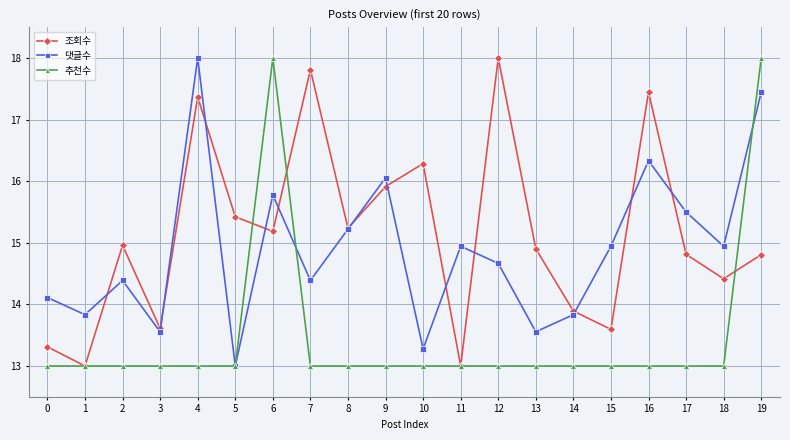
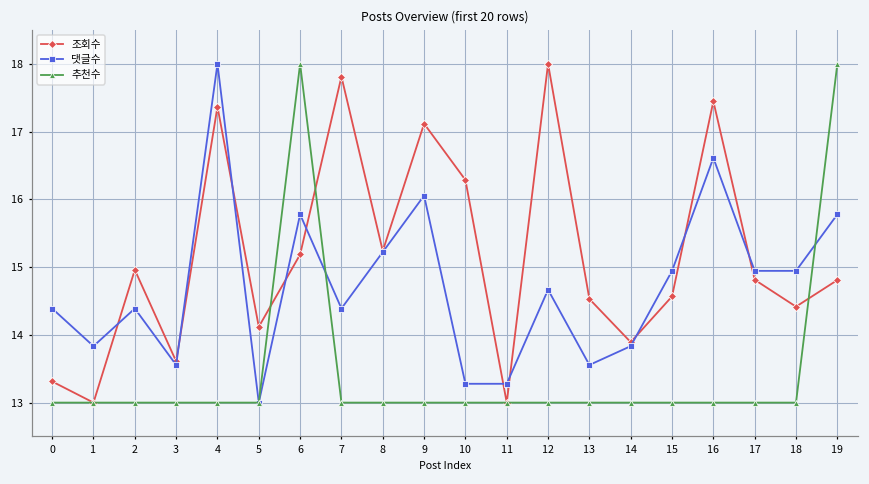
  {
    "조회수": {
      "0": 13.3,
      "2": 15.0,
      "3": 13.6,
      "4": 17.4,
-     "5": 15.4,
+     "5": 14.1,
      "6": 15.2,
      "7": 17.8,
-     "9": 15.9,
+     "9": 17.1,
      "10": 16.3,
      "12": 18.0,
-     "13": 14.9,
+     "13": 14.5,
      "14": 13.9,
-     "15": 13.6,
+     "15": 14.6,
      "16": 17.4,
      "17": 14.8,
      "18": 14.4,
      "19": 14.8
    },
    "댓글수": {
-     "0": 14.1,
+     "0": 14.4,
      "1": 13.8,
      "2": 14.4,
      "3": 13.6,
      "4": 18.0,
      "6": 15.8,
      "7": 14.4,
      "9": 16.1,
      "10": 13.3,
-     "11": 14.9,
+     "11": 13.3,
      "12": 14.7,
      "13": 13.6,
      "14": 13.8,
      "15": 14.9,
-     "16": 16.3,
-     "17": 15.5,
+     "16": 16.6,
+     "17": 14.9,
      "18": 14.9,
-     "19": 17.4
+     "19": 15.8
    },
    "추천수": {
      "0": 13.0,
      "2": 13.0,
      "3": 13.0,
      "4": 13.0,
      "6": 18.0,
      "7": 13.0,
      "8": 13.0,
      "9": 13.0,
      "10": 13.0,
      "12": 13.0,
      "13": 13.0,
      "14": 13.0,
      "15": 13.0,
      "16": 13.0,
      "17": 13.0,
      "18": 13.0,
      "19": 18.0
    }
  }
